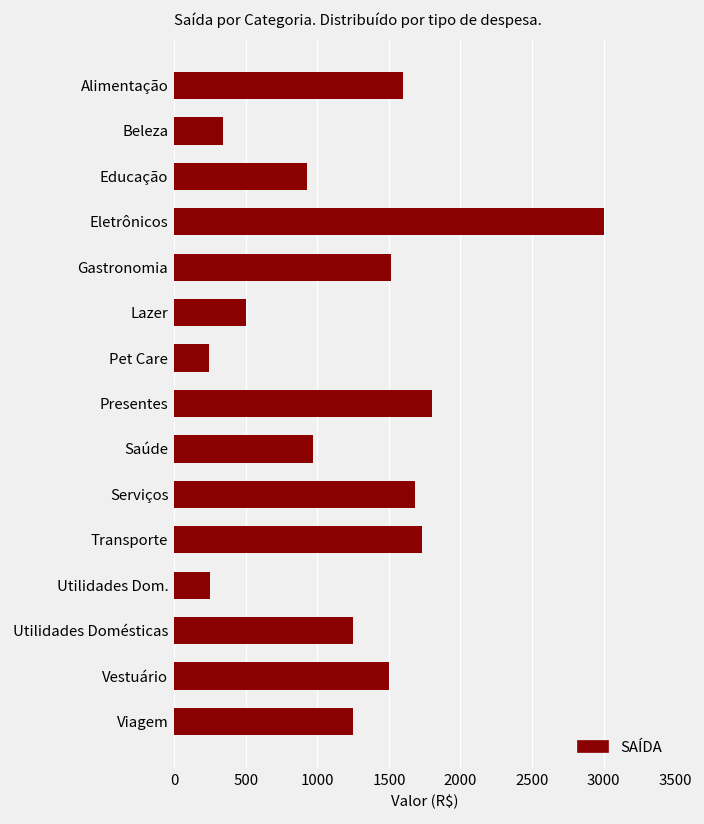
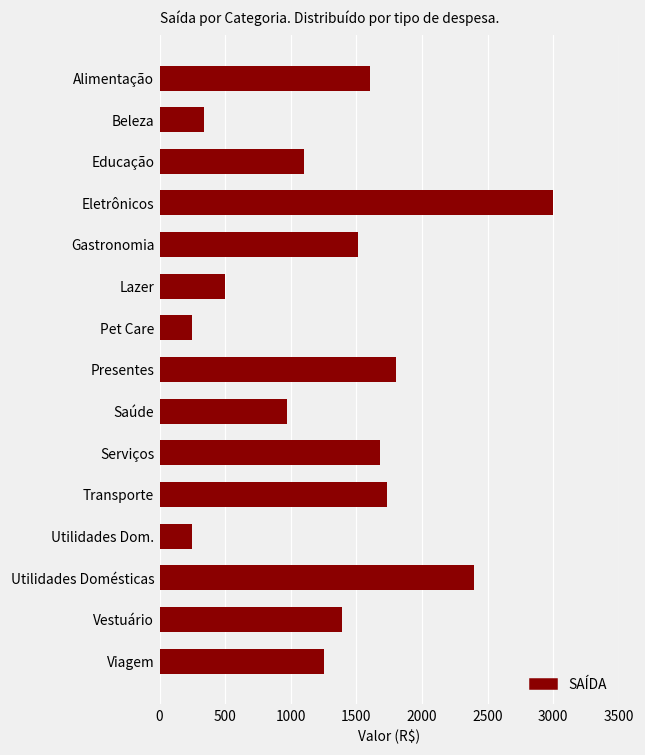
  {
    "Alimentação": 1600,
    "Beleza": 340,
-   "Educação": 930,
+   "Educação": 1100,
    "Eletrônicos": 3000,
    "Gastronomia": 1510,
    "Lazer": 500,
    "Pet Care": 250,
    "Presentes": 1800,
    "Saúde": 970,
    "Serviços": 1680,
    "Transporte": 1730,
    "Utilidades Dom.": 250,
-   "Utilidades Domésticas": 1250,
-   "Vestuário": 1500,
+   "Utilidades Domésticas": 2400,
+   "Vestuário": 1390,
    "Viagem": 1250
  }
